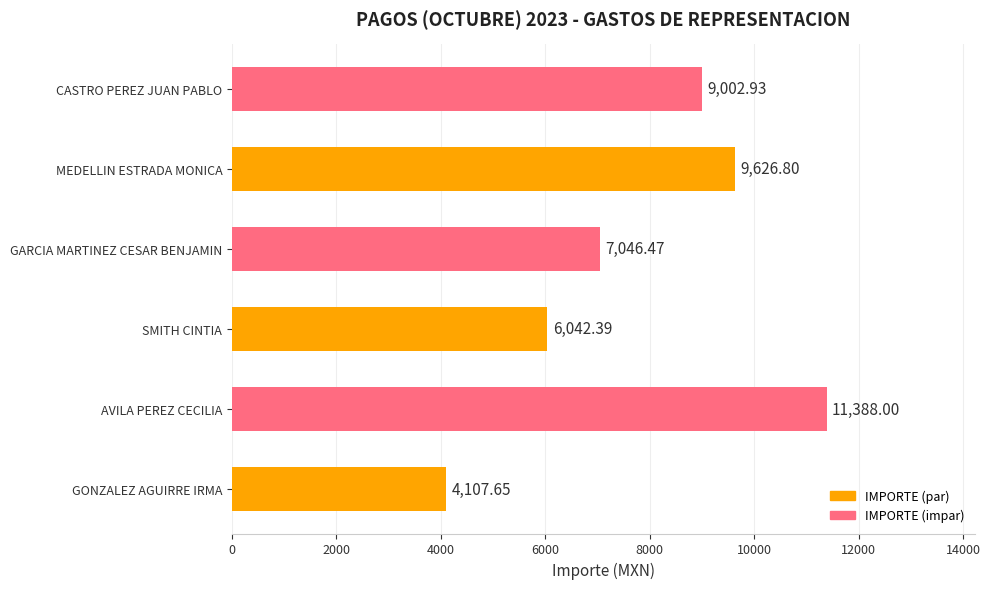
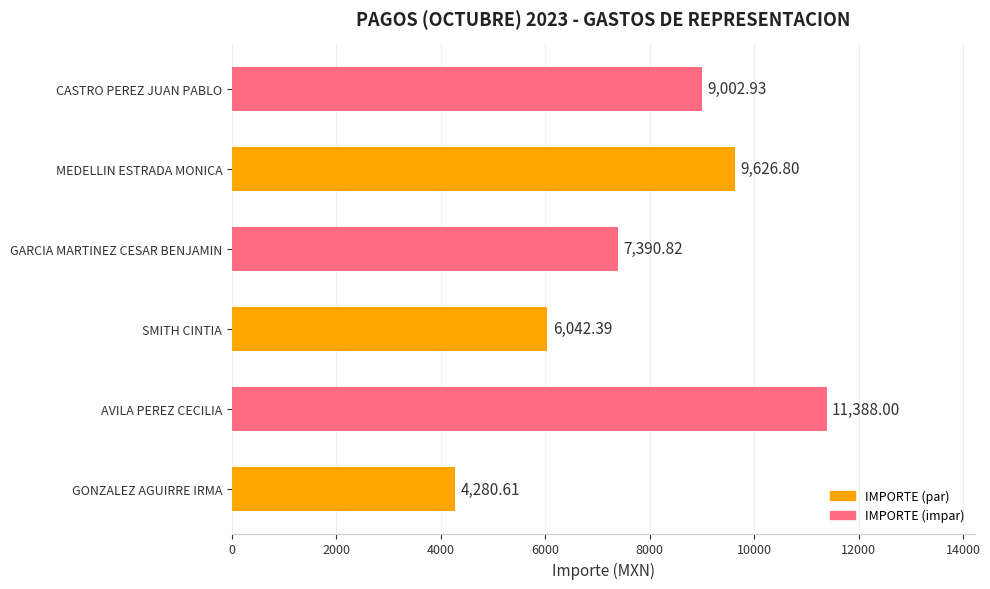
  {
    "CASTRO PEREZ JUAN PABLO": "9,002.93",
    "MEDELLIN ESTRADA MONICA": "9,626.80",
-   "GARCIA MARTINEZ CESAR BENJAMIN": "7,046.47",
+   "GARCIA MARTINEZ CESAR BENJAMIN": "7,390.82",
    "SMITH CINTIA": "6,042.39",
    "AVILA PEREZ CECILIA": "11,388.00",
-   "GONZALEZ AGUIRRE IRMA": "4,107.65"
+   "GONZALEZ AGUIRRE IRMA": "4,280.61"
  }
